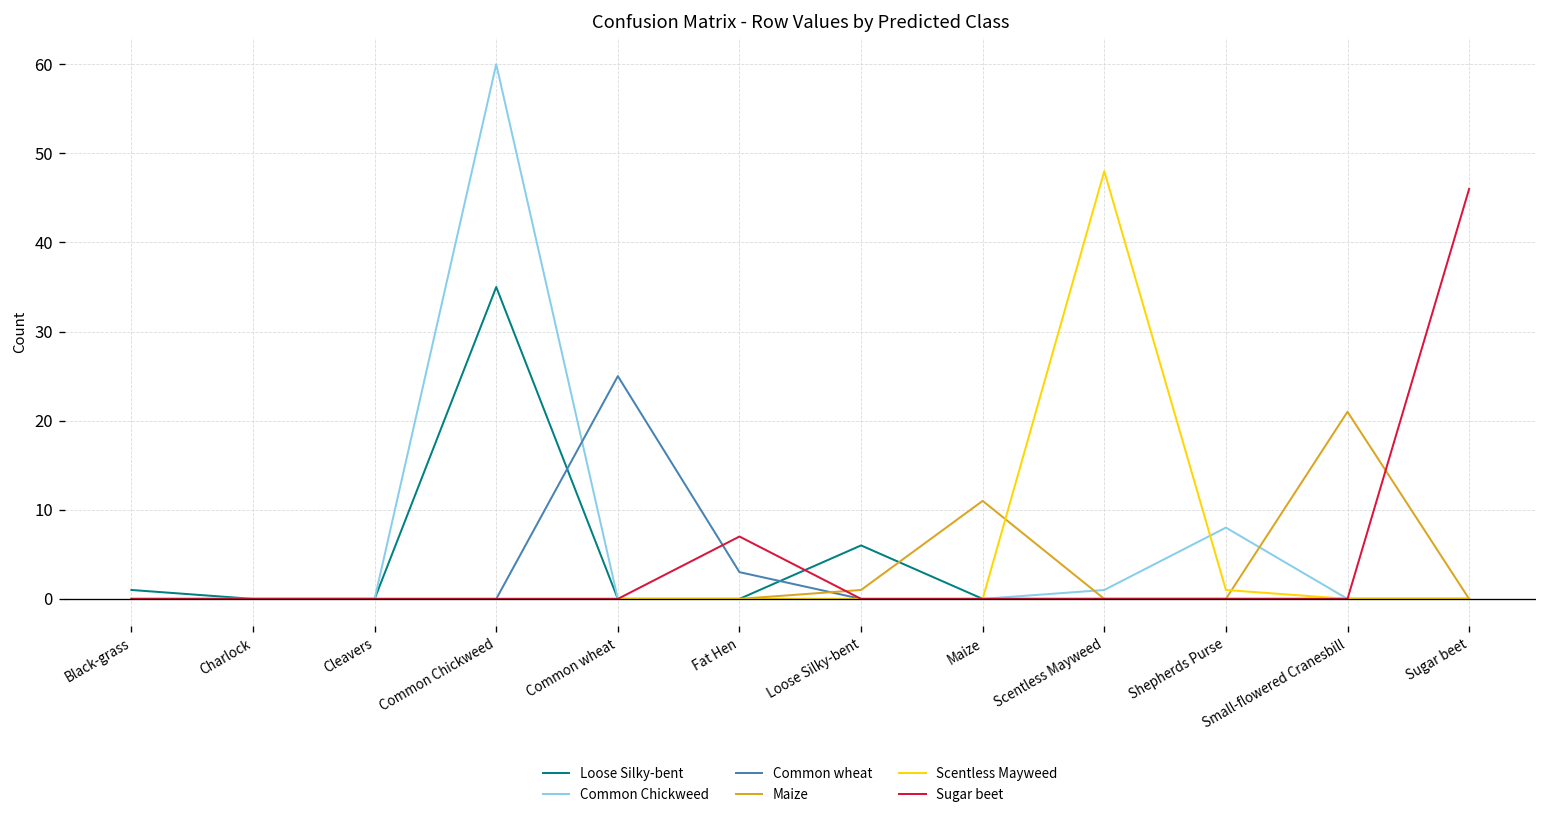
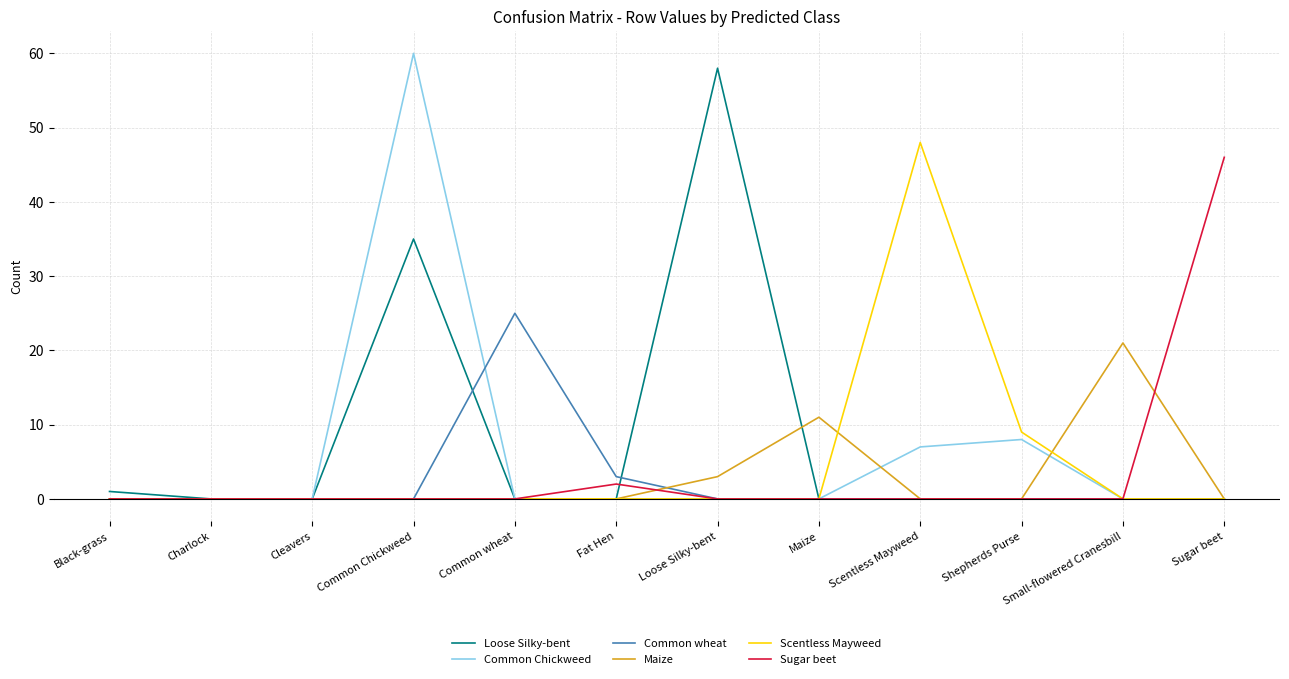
  {
    "Loose Silky-bent": {
      "Black-grass": 1,
      "Common Chickweed": 35,
-     "Loose Silky-bent": 6
+     "Loose Silky-bent": 58
    },
    "Common Chickweed": {
      "Common Chickweed": 60,
-     "Scentless Mayweed": 1,
+     "Scentless Mayweed": 7,
      "Shepherds Purse": 8
    },
    "Common wheat": {
      "Common wheat": 25,
      "Fat Hen": 3
    },
    "Maize": {
-     "Loose Silky-bent": 1,
+     "Loose Silky-bent": 3,
      "Maize": 11,
      "Small-flowered Cranesbill": 21
    },
    "Scentless Mayweed": {
      "Scentless Mayweed": 48,
-     "Shepherds Purse": 1
+     "Shepherds Purse": 9
    },
    "Sugar beet": {
-     "Fat Hen": 7,
+     "Fat Hen": 2,
      "Sugar beet": 46
    }
  }
